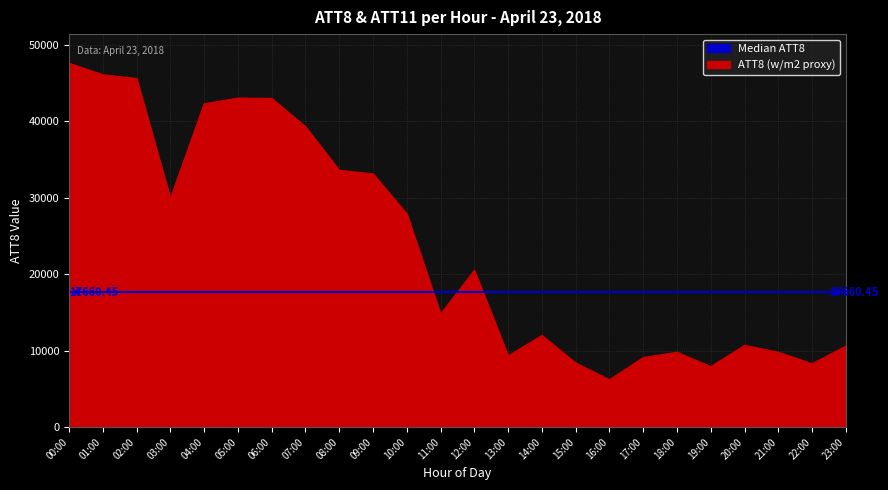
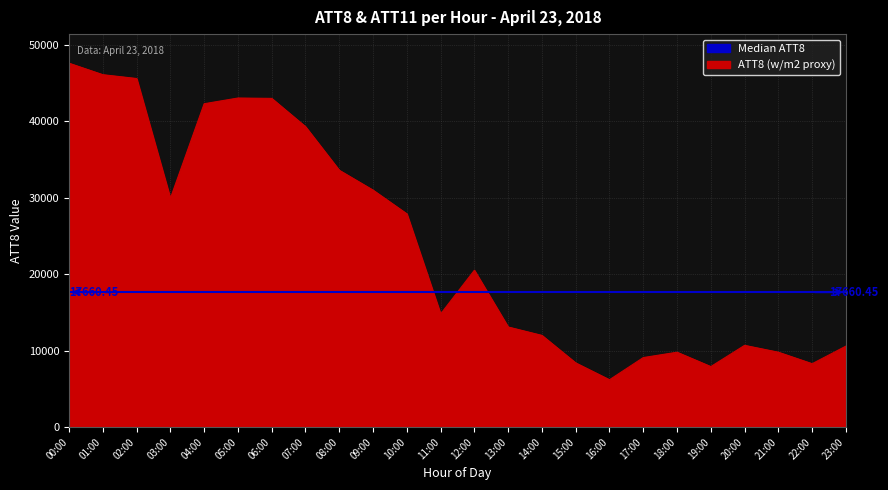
  {
    "01:00": 46000,
    "02:00": 46000,
    "03:00": 30000,
    "04:00": 42000,
    "05:00": 43000,
    "06:00": 43000,
    "07:00": 39000,
    "08:00": 34000,
-   "09:00": 33000,
+   "09:00": 31000,
    "10:00": 28000,
    "11:00": 15000,
    "12:00": 21000,
-   "13:00": 9000,
+   "13:00": 13000,
    "14:00": 12000,
    "15:00": 8000,
    "16:00": 6000,
    "17:00": 9000,
    "18:00": 10000,
    "19:00": 8000,
    "20:00": 11000,
    "21:00": 10000,
    "22:00": 8000,
    "23:00": 11000
  }
